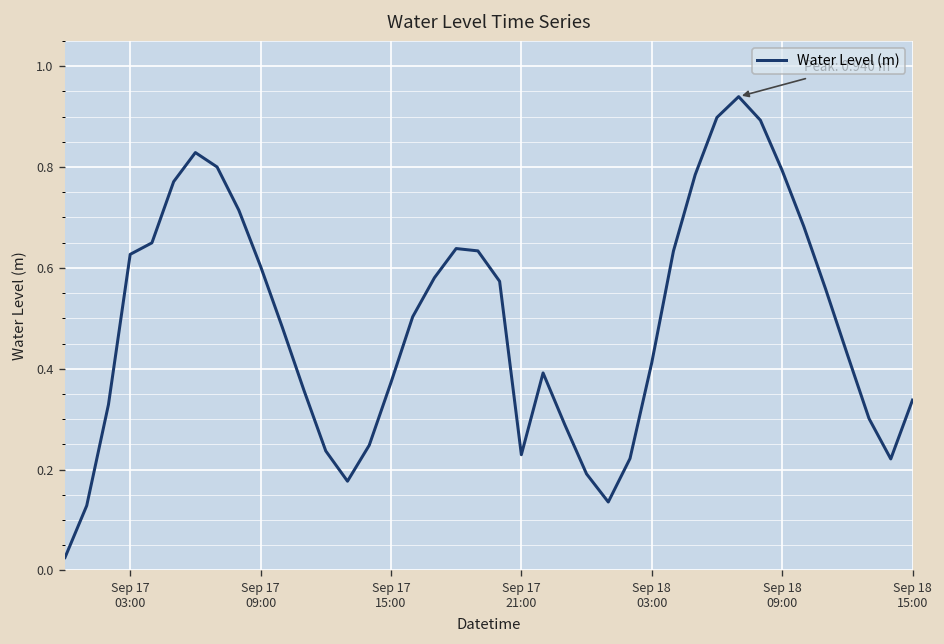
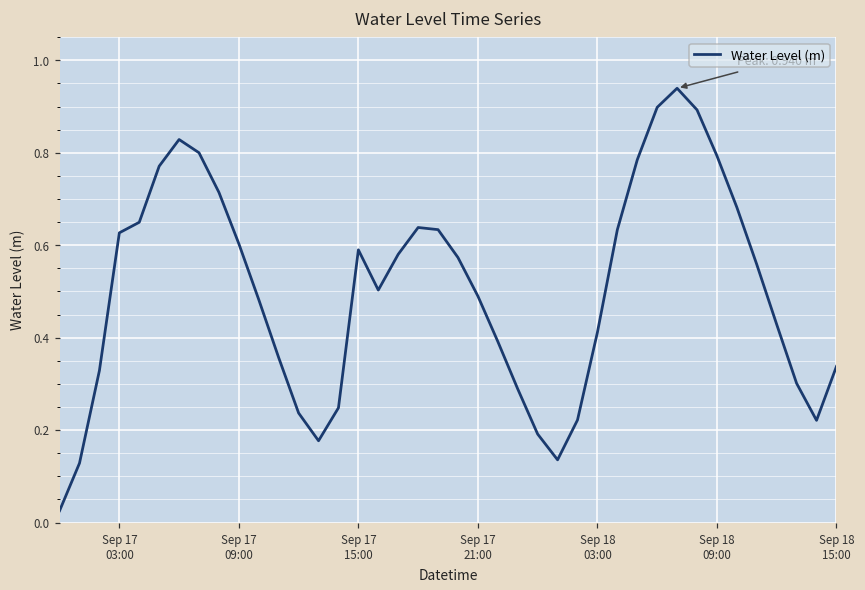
  {
    "Sep 17 03:00": 0.63,
    "Sep 17 09:00": 0.60,
-   "Sep 17 15:00": 0.37,
-   "Sep 17 21:00": 0.23,
+   "Sep 17 15:00": 0.59,
+   "Sep 17 21:00": 0.49,
    "Sep 18 03:00": 0.41,
    "Sep 18 09:00": 0.79,
    "Sep 18 15:00": 0.34
  }
